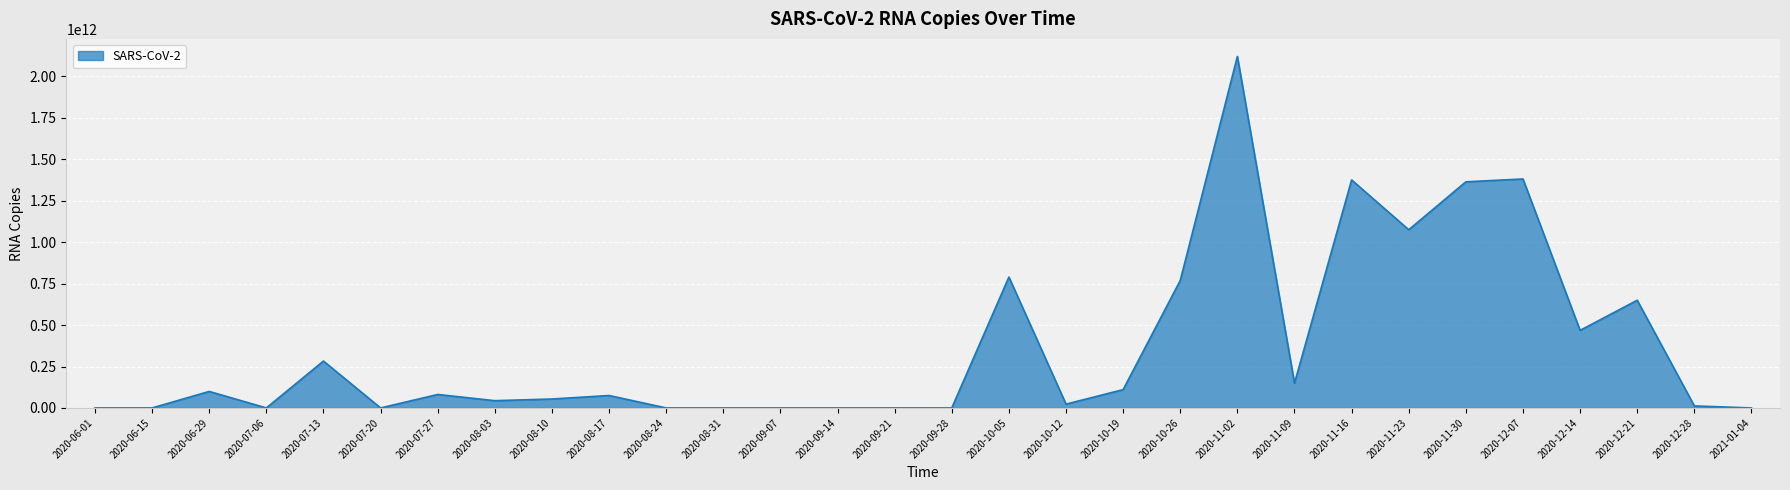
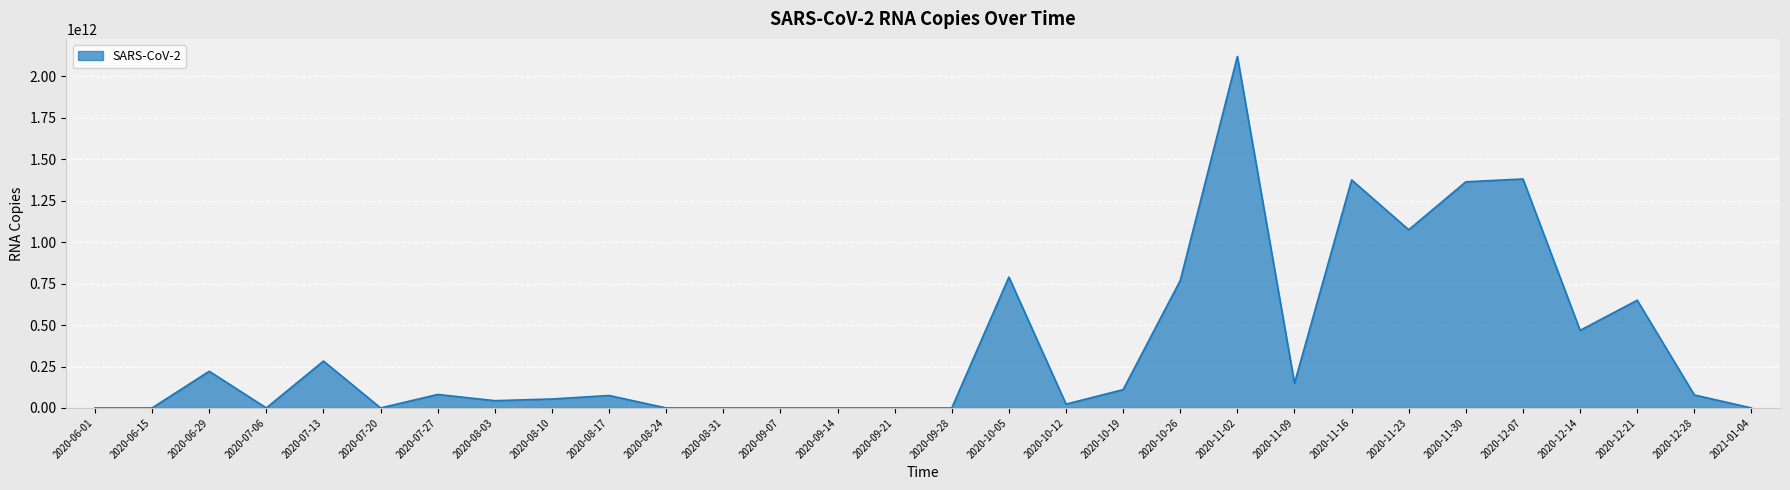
  {
    "2020-06-01": 0,
    "2020-06-15": 0,
-   "2020-06-29": 100000000000,
+   "2020-06-29": 220000000000,
    "2020-07-06": 0,
    "2020-07-13": 280000000000,
    "2020-07-20": 0,
    "2020-07-27": 80000000000,
    "2020-08-03": 40000000000,
    "2020-08-10": 50000000000,
    "2020-08-17": 70000000000,
    "2020-08-24": 0,
    "2020-08-31": 0,
    "2020-09-07": 0,
    "2020-09-14": 0,
    "2020-09-21": 0,
    "2020-09-28": 0,
    "2020-10-05": 790000000000,
    "2020-10-12": 20000000000,
    "2020-10-19": 110000000000,
    "2020-10-26": 770000000000,
    "2020-11-02": 2120000000000,
    "2020-11-09": 150000000000,
    "2020-11-16": 1380000000000,
    "2020-11-23": 1080000000000,
    "2020-11-30": 1360000000000,
    "2020-12-07": 1380000000000,
    "2020-12-14": 470000000000,
    "2020-12-21": 650000000000,
-   "2020-12-28": 10000000000,
+   "2020-12-28": 80000000000,
    "2021-01-04": 0
  }
